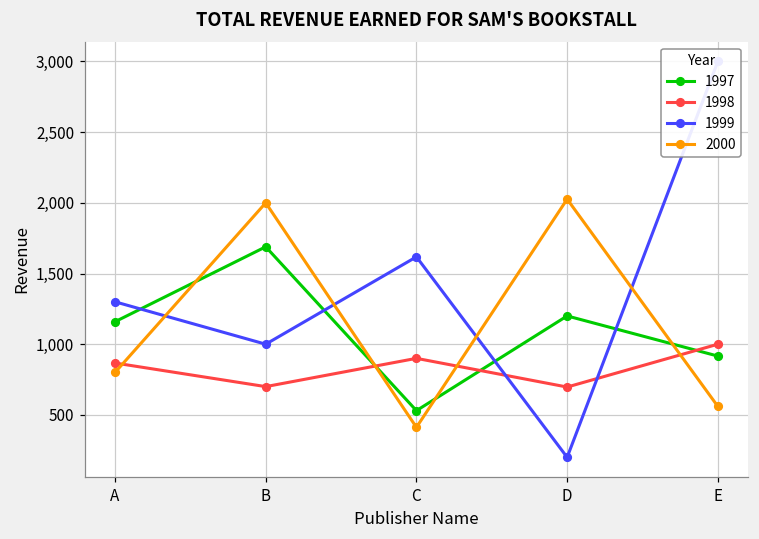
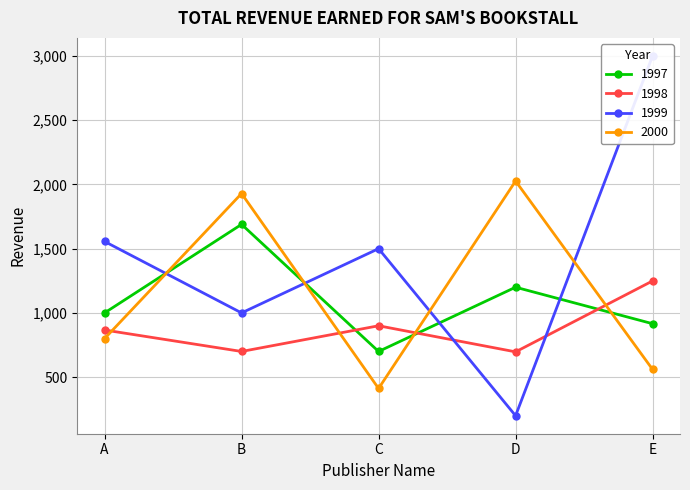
  {
    "1997": {
-     "A": "1,160",
+     "A": "1,000",
      "B": "1,690",
-     "C": "530",
+     "C": "700",
      "D": "1,200",
      "E": "920"
    },
    "1998": {
      "A": "870",
      "B": "700",
      "C": "900",
      "D": "700",
-     "E": "1,000"
+     "E": "1,250"
    },
    "1999": {
-     "A": "1,300",
+     "A": "1,560",
      "B": "1,000",
-     "C": "1,620",
+     "C": "1,500",
      "D": "200"
    },
    "2000": {
      "A": "800",
-     "B": "2,000",
+     "B": "1,930",
      "C": "410",
      "D": "2,030",
      "E": "560"
    }
  }
